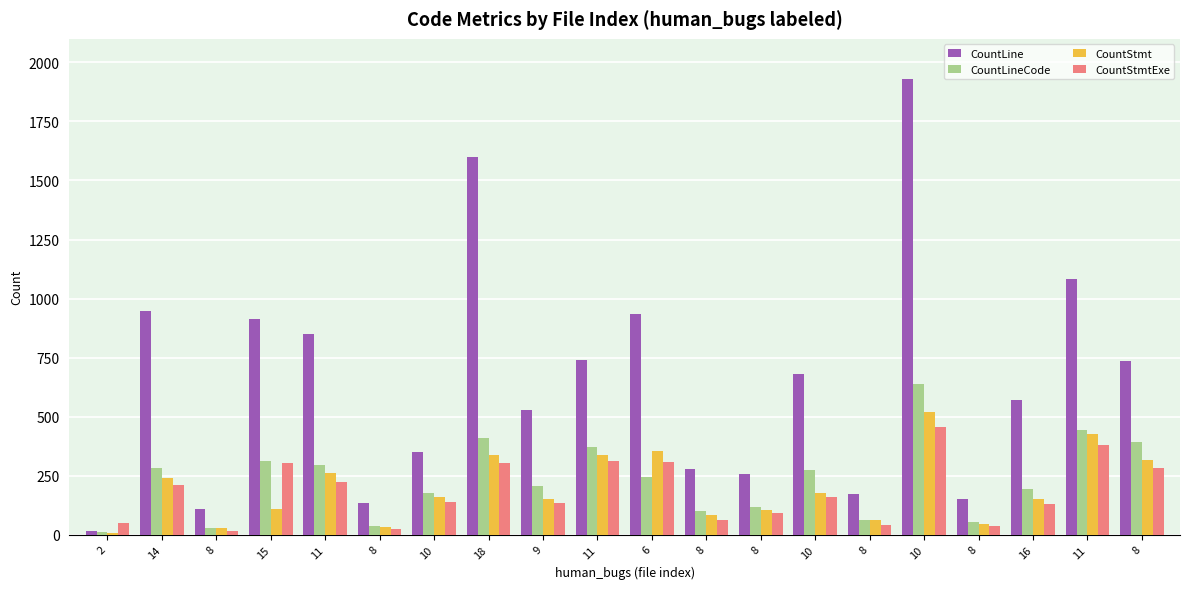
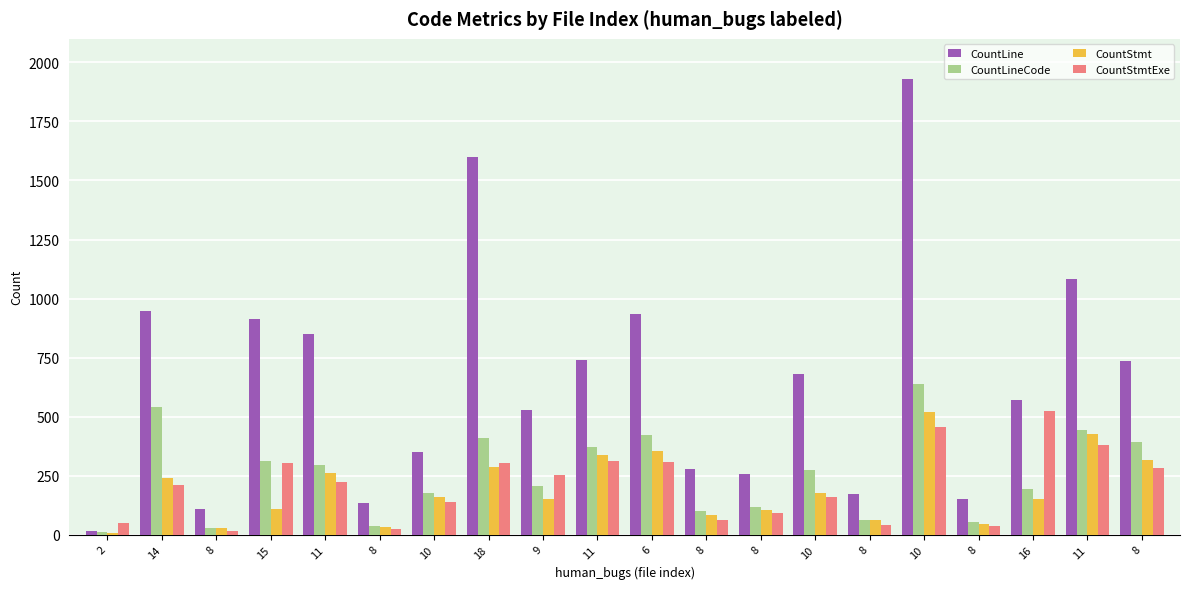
  {
    "CountLine": {
      "2": 20,
      "14": 950,
      "15": 920,
      "18": 1600,
      "9": 530,
      "6": 930,
      "16": 570
    },
    "CountLineCode": {
-     "14": 280,
+     "14": 540,
      "15": 310,
      "18": 410,
      "9": 210,
-     "6": 240,
+     "6": 420,
      "16": 190
    },
    "CountStmt": {
      "14": 240,
      "15": 110,
-     "18": 340,
+     "18": 290,
      "9": 150,
      "6": 350,
      "16": 150
    },
    "CountStmtExe": {
      "2": 50,
      "14": 210,
      "15": 300,
      "18": 300,
-     "9": 140,
+     "9": 250,
      "6": 310,
-     "16": 130
+     "16": 530
    }
  }
